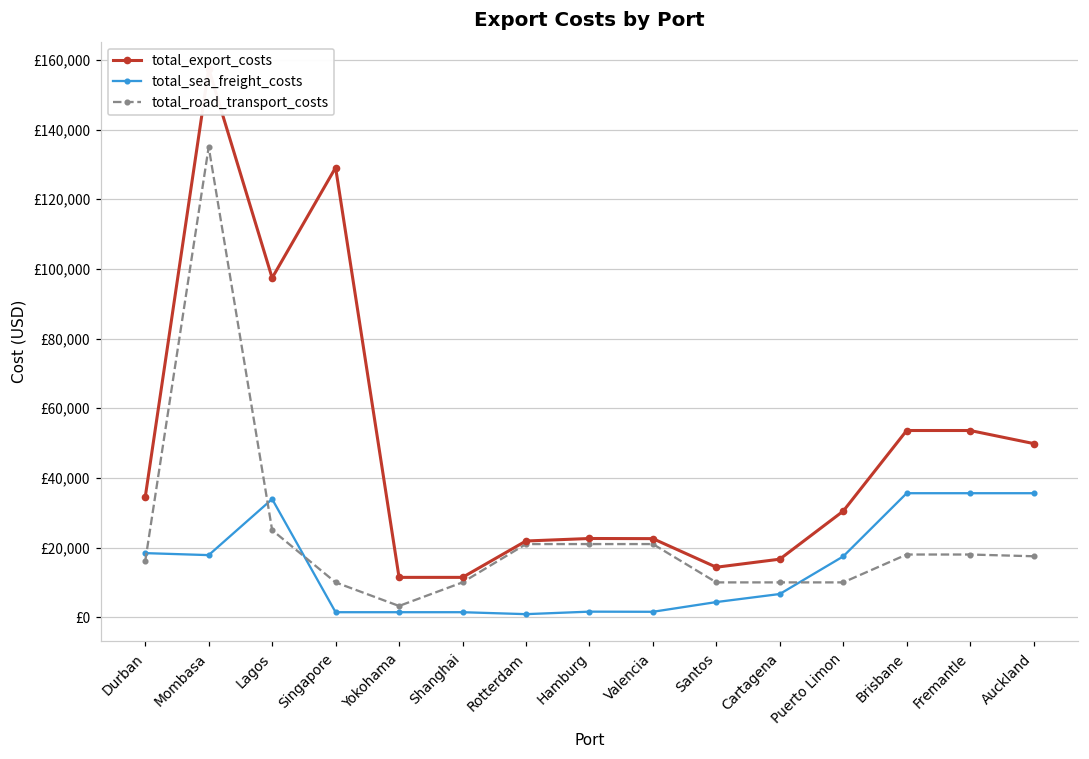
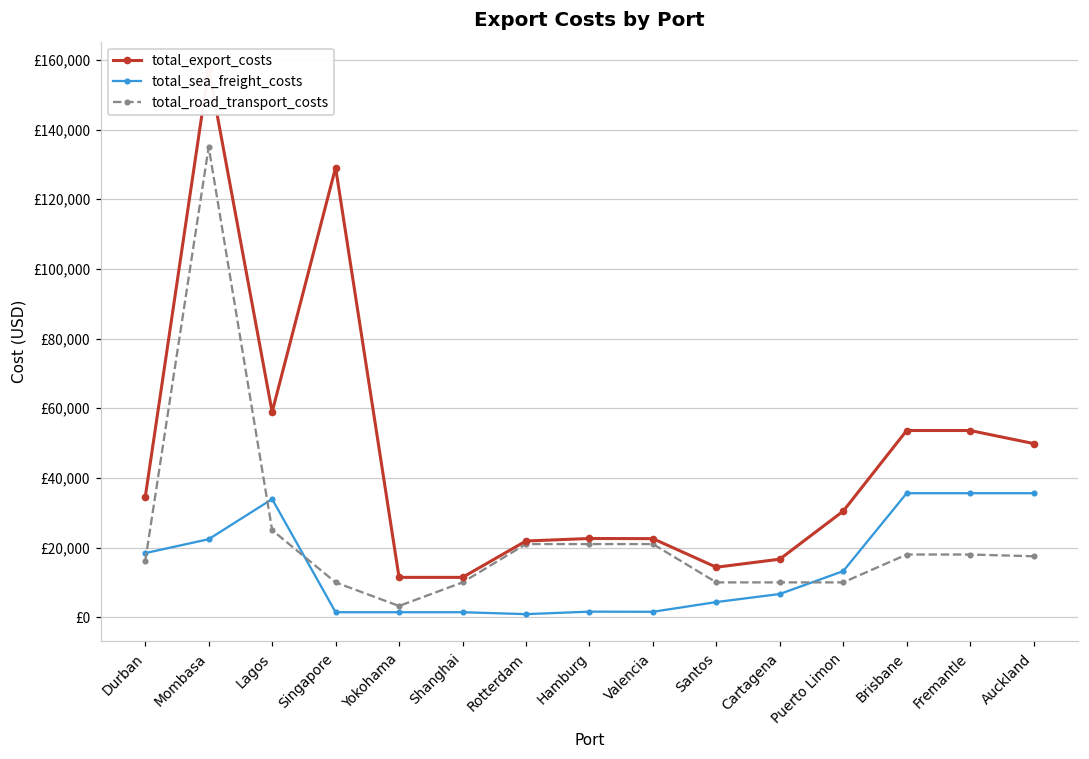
  {
    "total_export_costs": {
      "Durban": "£35,000",
-     "Lagos": "£97,000",
+     "Lagos": "£59,000",
      "Singapore": "£129,000",
      "Yokohama": "£11,000",
      "Shanghai": "£11,000",
      "Rotterdam": "£22,000",
      "Hamburg": "£23,000",
      "Valencia": "£23,000",
      "Santos": "£14,000",
      "Cartagena": "£17,000",
      "Puerto Limon": "£30,000",
      "Brisbane": "£54,000",
      "Fremantle": "£54,000",
      "Auckland": "£50,000"
    },
    "total_sea_freight_costs": {
      "Durban": "£18,000",
-     "Mombasa": "£18,000",
+     "Mombasa": "£22,000",
      "Lagos": "£34,000",
      "Singapore": "£1,000",
      "Yokohama": "£1,000",
      "Shanghai": "£1,000",
      "Rotterdam": "£1,000",
      "Hamburg": "£2,000",
      "Valencia": "£2,000",
      "Santos": "£4,000",
      "Cartagena": "£7,000",
-     "Puerto Limon": "£17,000",
+     "Puerto Limon": "£13,000",
      "Brisbane": "£36,000",
      "Fremantle": "£36,000",
      "Auckland": "£36,000"
    },
    "total_road_transport_costs": {
      "Durban": "£16,000",
      "Mombasa": "£135,000",
      "Lagos": "£25,000",
      "Singapore": "£10,000",
      "Yokohama": "£3,000",
      "Shanghai": "£10,000",
      "Rotterdam": "£21,000",
      "Hamburg": "£21,000",
      "Valencia": "£21,000",
      "Santos": "£10,000",
      "Cartagena": "£10,000",
      "Puerto Limon": "£10,000",
      "Brisbane": "£18,000",
      "Fremantle": "£18,000",
      "Auckland": "£18,000"
    }
  }
